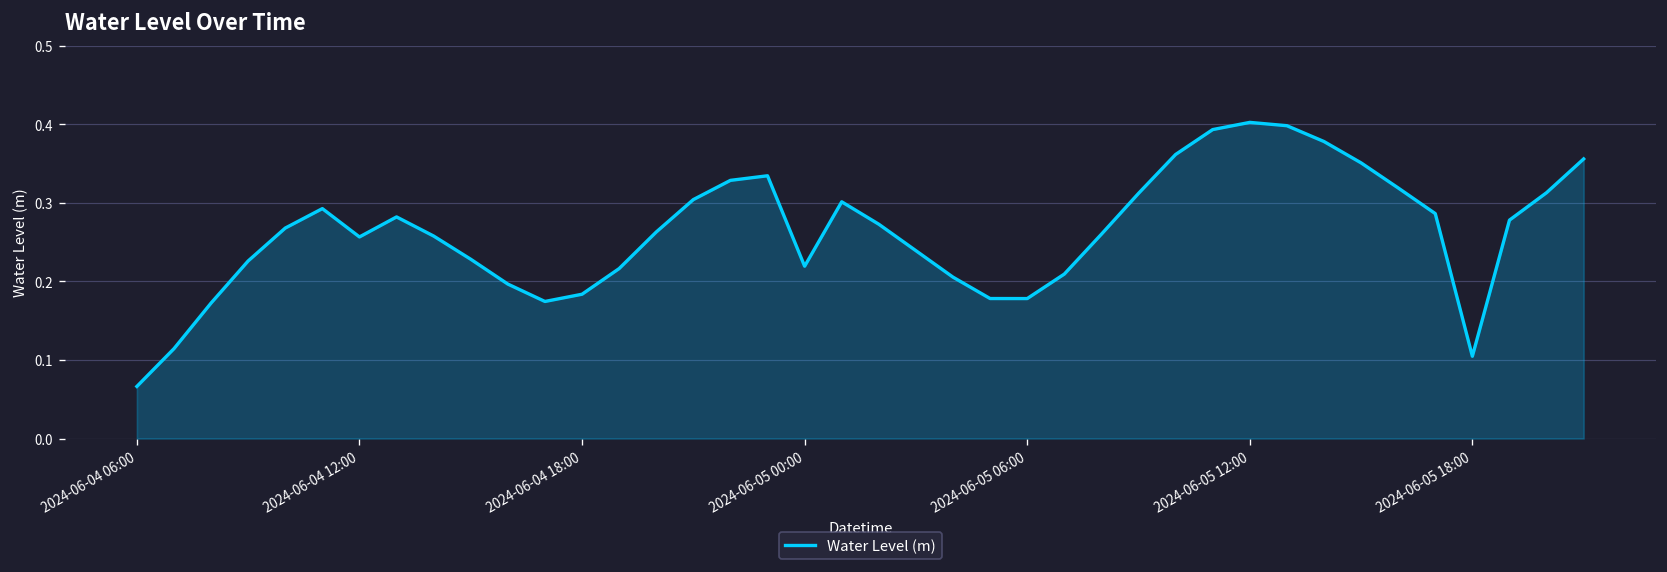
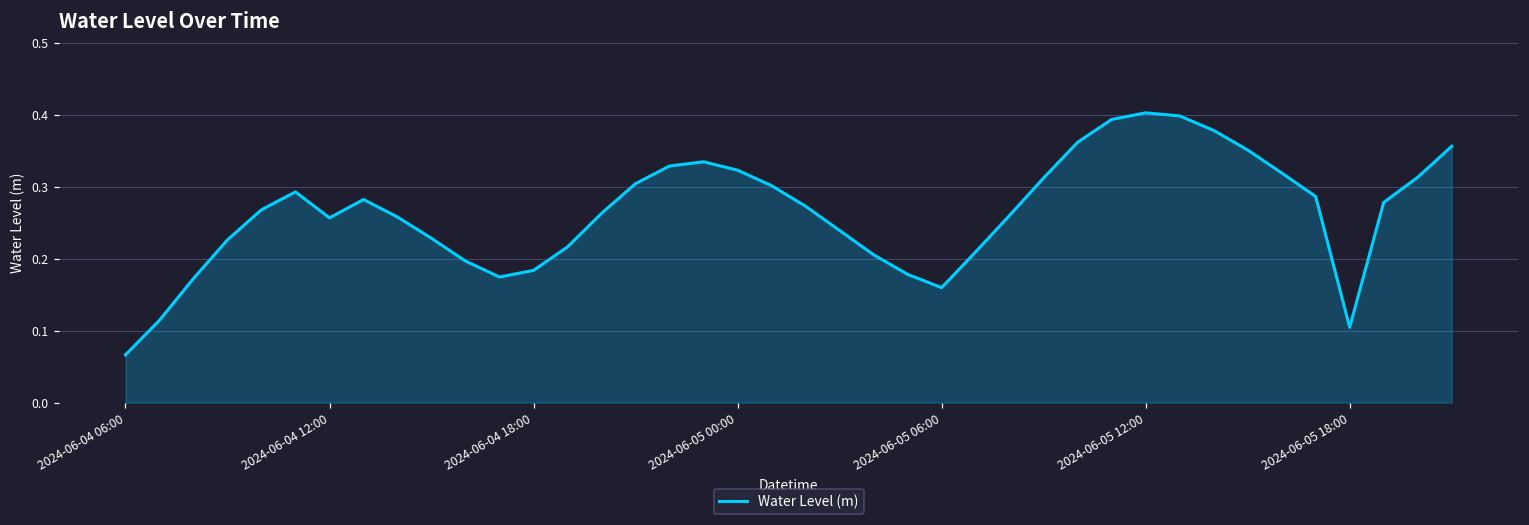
  {
    "2024-06-04 06:00": 0.07,
    "2024-06-04 12:00": 0.26,
    "2024-06-04 18:00": 0.18,
-   "2024-06-05 00:00": 0.22,
-   "2024-06-05 06:00": 0.18,
+   "2024-06-05 00:00": 0.32,
+   "2024-06-05 06:00": 0.16,
    "2024-06-05 12:00": 0.40,
    "2024-06-05 18:00": 0.10
  }
